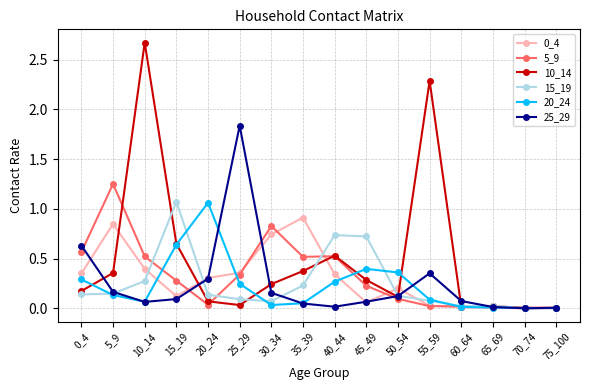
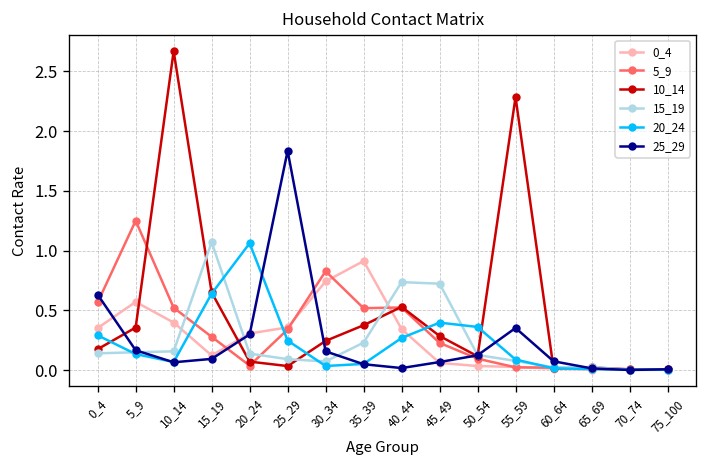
  {
    "0_4": {
      "0_4": 0.4,
-     "5_9": 0.8,
+     "5_9": 0.6,
      "10_14": 0.4,
      "15_19": 0.1,
      "30_34": 0.7,
      "35_39": 0.9,
      "40_44": 0.3,
-     "50_54": 0.2
+     "50_54": 0.0
    },
    "5_9": {
      "0_4": 0.6,
      "5_9": 1.3,
      "10_14": 0.5,
      "15_19": 0.3,
      "20_24": 0.0,
      "30_34": 0.8,
      "35_39": 0.5,
      "45_49": 0.2
    },
    "10_14": {
      "0_4": 0.2,
      "5_9": 0.4,
      "10_14": 2.7,
      "20_24": 0.1,
      "25_29": 0.0,
      "30_34": 0.2,
      "35_39": 0.4,
      "45_49": 0.3,
      "55_59": 2.3
    },
    "15_19": {
      "0_4": 0.1,
-     "10_14": 0.3,
+     "10_14": 0.2,
      "15_19": 1.1,
      "20_24": 0.1,
      "25_29": 0.1,
      "30_34": 0.1,
      "35_39": 0.2,
      "40_44": 0.7,
      "45_49": 0.7
    },
    "20_24": {
      "0_4": 0.3,
      "20_24": 1.1,
      "25_29": 0.2,
      "30_34": 0.0,
      "40_44": 0.3,
      "45_49": 0.4,
      "50_54": 0.4
    },
    "25_29": {
      "0_4": 0.6,
      "15_19": 0.1,
      "25_29": 1.8,
      "30_34": 0.2,
      "40_44": 0.0,
      "55_59": 0.4,
      "60_64": 0.1
    }
  }
